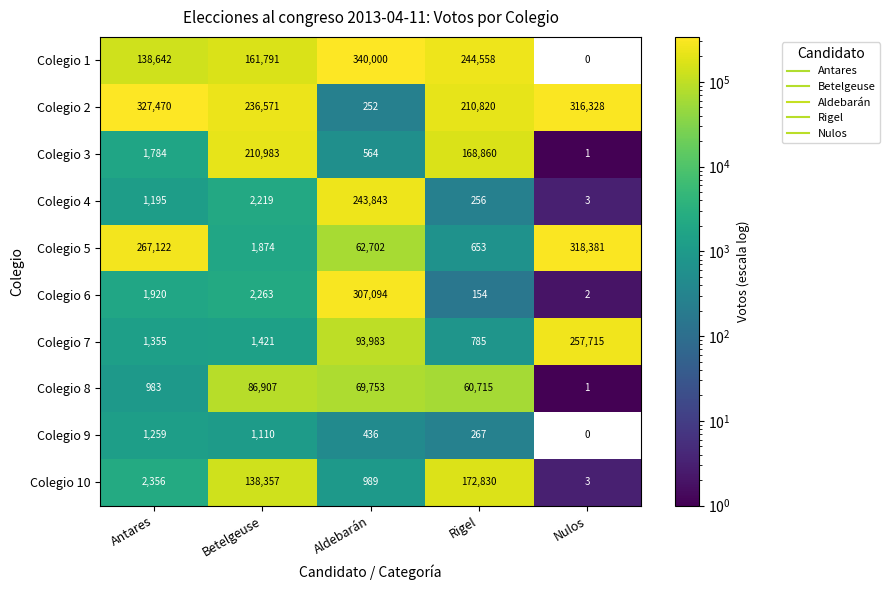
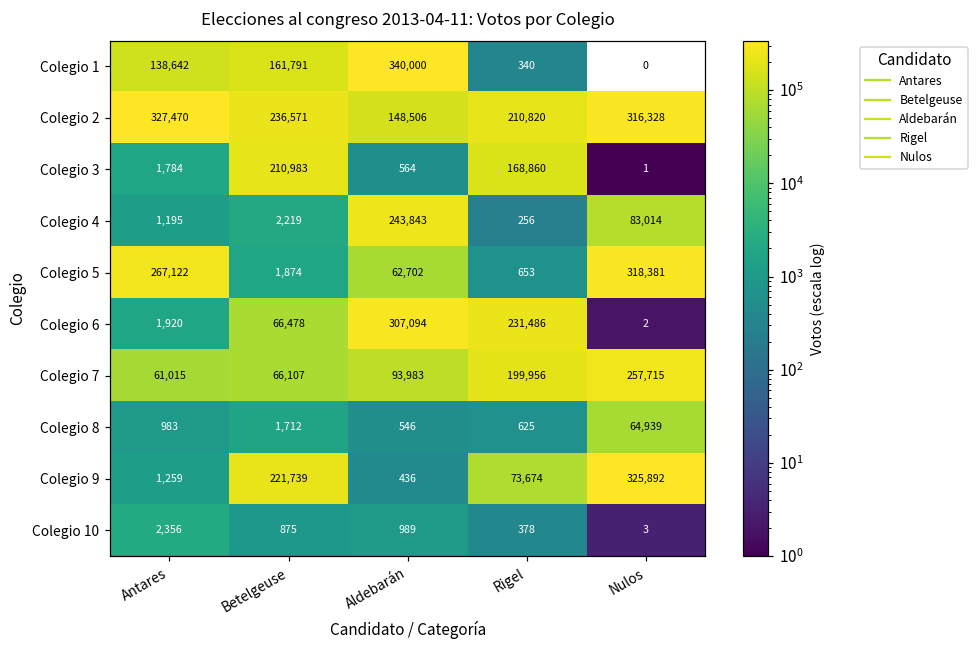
  {
    "Colegio 1": {
      "Antares": "138,642",
      "Betelgeuse": "161,791",
      "Aldebarán": "340,000",
-     "Rigel": "244,558",
+     "Rigel": "340",
      "Nulos": "0"
    },
    "Colegio 2": {
      "Antares": "327,470",
      "Betelgeuse": "236,571",
-     "Aldebarán": "252",
+     "Aldebarán": "148,506",
      "Rigel": "210,820",
      "Nulos": "316,328"
    },
    "Colegio 3": {
      "Antares": "1,784",
      "Betelgeuse": "210,983",
      "Aldebarán": "564",
      "Rigel": "168,860",
      "Nulos": "1"
    },
    "Colegio 4": {
      "Antares": "1,195",
      "Betelgeuse": "2,219",
      "Aldebarán": "243,843",
      "Rigel": "256",
-     "Nulos": "3"
+     "Nulos": "83,014"
    },
    "Colegio 5": {
      "Antares": "267,122",
      "Betelgeuse": "1,874",
      "Aldebarán": "62,702",
      "Rigel": "653",
      "Nulos": "318,381"
    },
    "Colegio 6": {
      "Antares": "1,920",
-     "Betelgeuse": "2,263",
+     "Betelgeuse": "66,478",
      "Aldebarán": "307,094",
-     "Rigel": "154",
+     "Rigel": "231,486",
      "Nulos": "2"
    },
    "Colegio 7": {
-     "Antares": "1,355",
-     "Betelgeuse": "1,421",
+     "Antares": "61,015",
+     "Betelgeuse": "66,107",
      "Aldebarán": "93,983",
-     "Rigel": "785",
+     "Rigel": "199,956",
      "Nulos": "257,715"
    },
    "Colegio 8": {
      "Antares": "983",
-     "Betelgeuse": "86,907",
-     "Aldebarán": "69,753",
-     "Rigel": "60,715",
-     "Nulos": "1"
+     "Betelgeuse": "1,712",
+     "Aldebarán": "546",
+     "Rigel": "625",
+     "Nulos": "64,939"
    },
    "Colegio 9": {
      "Antares": "1,259",
-     "Betelgeuse": "1,110",
+     "Betelgeuse": "221,739",
      "Aldebarán": "436",
-     "Rigel": "267",
-     "Nulos": "0"
+     "Rigel": "73,674",
+     "Nulos": "325,892"
    },
    "Colegio 10": {
      "Antares": "2,356",
-     "Betelgeuse": "138,357",
+     "Betelgeuse": "875",
      "Aldebarán": "989",
-     "Rigel": "172,830",
+     "Rigel": "378",
      "Nulos": "3"
    }
  }
